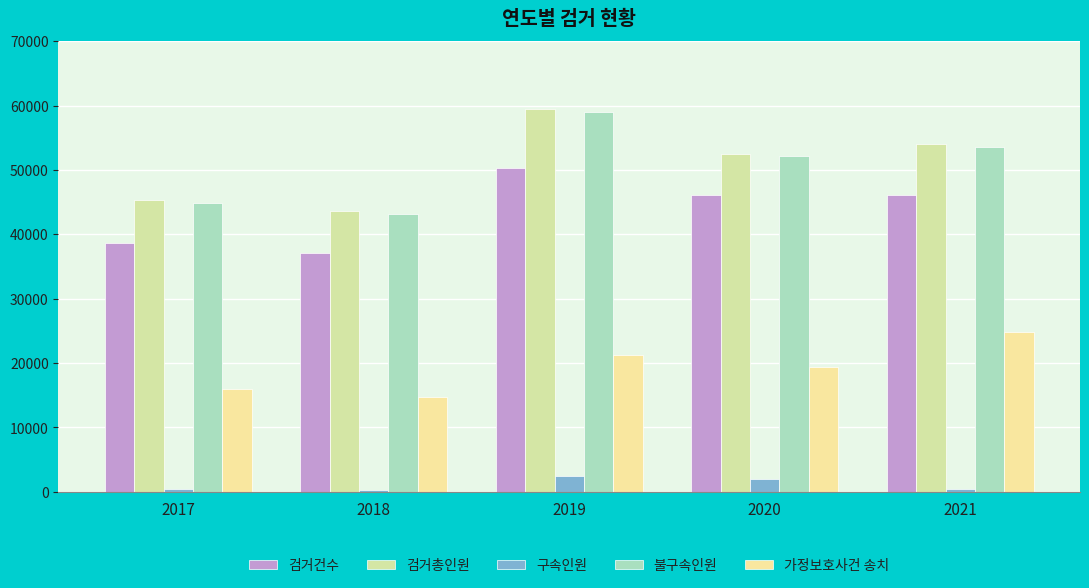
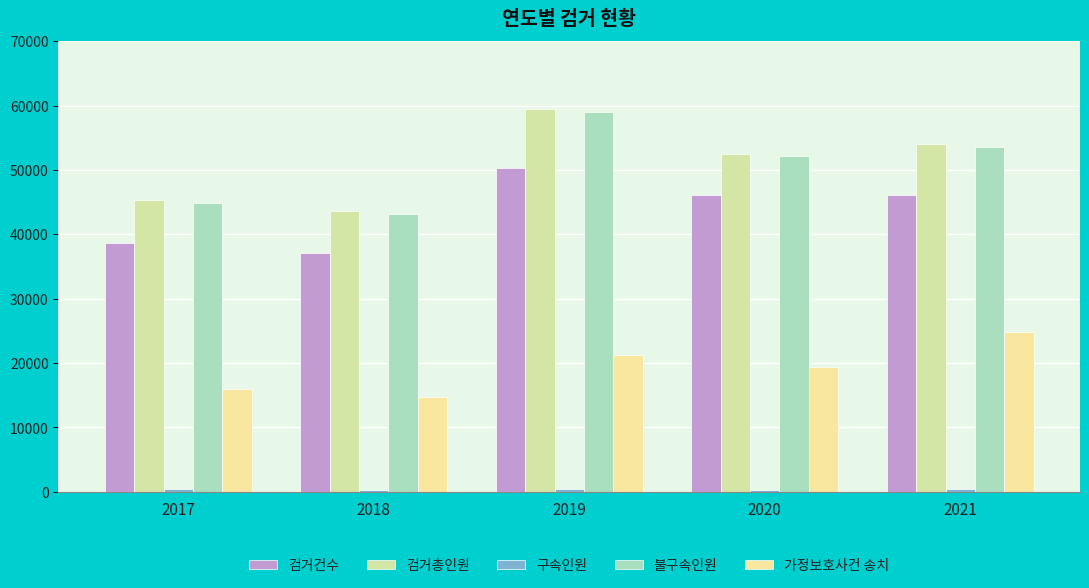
  {
    "검거건수": {
      "2017": 39000,
      "2018": 37000,
      "2019": 50000,
      "2020": 46000,
      "2021": 46000
    },
    "구속인원": {
-     "2019": 2000,
-     "2020": 2000,
+     "2019": 0,
+     "2020": 0,
      "2021": 0
    }
  }
